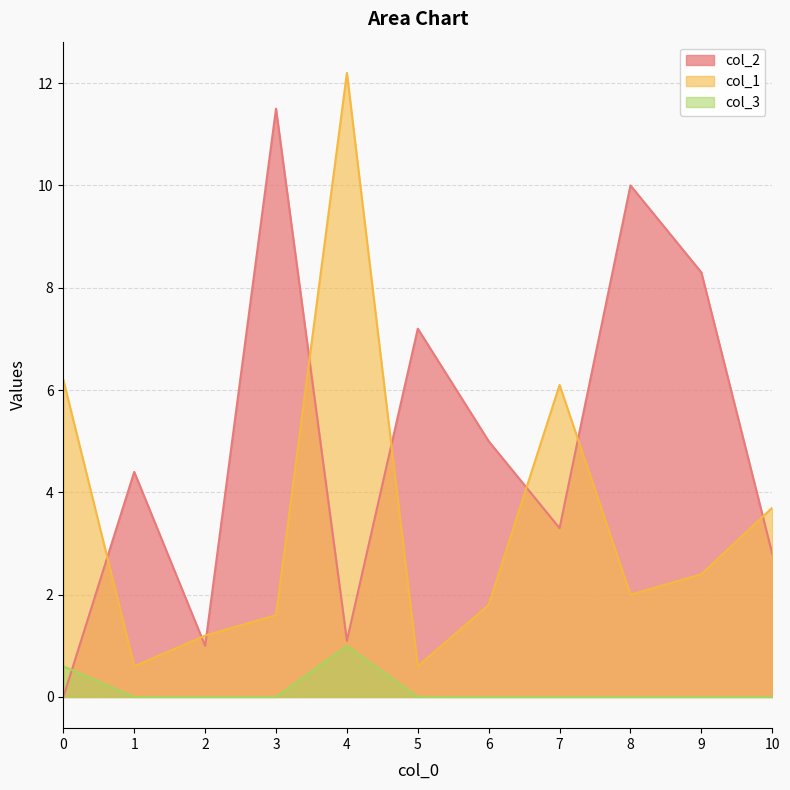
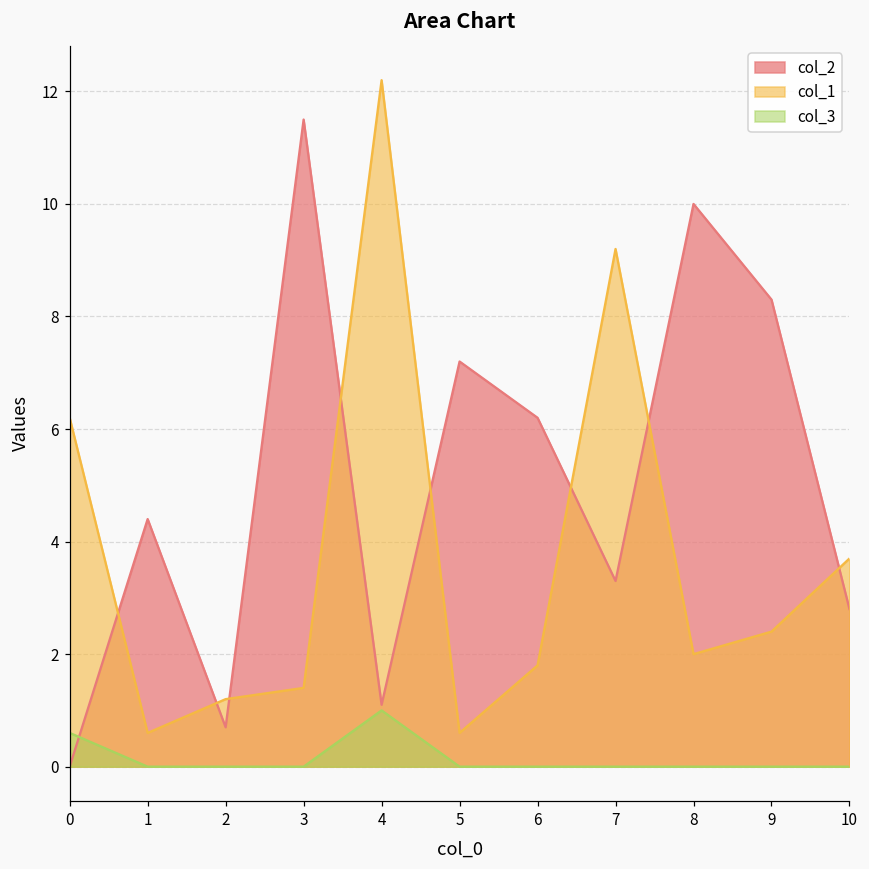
  {
    "col_2": {
      "0": 0.0,
      "1": 4.4,
-     "2": 1.0,
+     "2": 0.7,
      "3": 11.5,
      "4": 1.1,
      "5": 7.2,
-     "6": 5.0,
+     "6": 6.2,
      "7": 3.3,
      "8": 10.0,
      "9": 8.3,
      "10": 2.8
    },
    "col_1": {
      "0": 6.2,
      "1": 0.6,
      "2": 1.2,
-     "3": 1.6,
+     "3": 1.4,
      "4": 12.2,
      "5": 0.6,
      "6": 1.8,
-     "7": 6.1,
+     "7": 9.2,
      "8": 2.0,
      "9": 2.4,
      "10": 3.7
    },
    "col_3": {
      "0": 0.6,
      "1": 0.0,
      "2": 0.0,
      "3": 0.0,
      "4": 1.0,
      "5": 0.0,
      "6": 0.0,
      "7": 0.0,
      "8": 0.0,
      "9": 0.0,
      "10": 0.0
    }
  }
